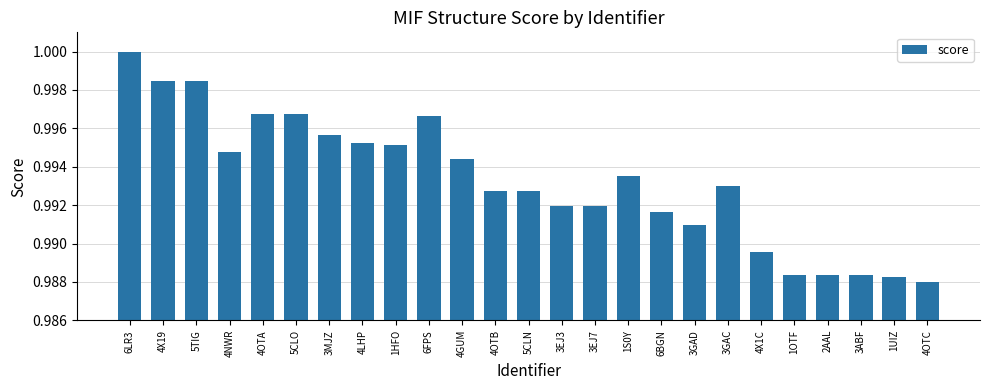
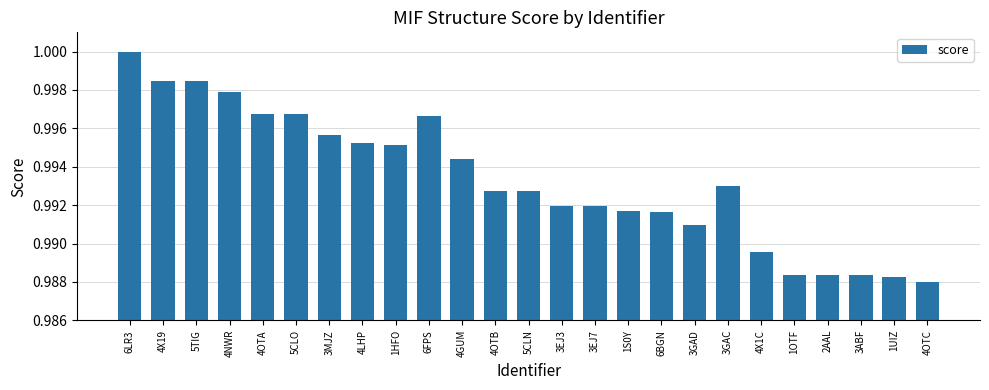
  {
    "6LR3": 1.0000,
    "4X19": 0.9985,
    "5TIG": 0.9985,
-   "4NWR": 0.9948,
+   "4NWR": 0.9979,
    "4OTA": 0.9968,
    "5CLO": 0.9968,
    "3MJZ": 0.9956,
    "4LHP": 0.9953,
    "1HFO": 0.9951,
    "6FPS": 0.9966,
    "4GUM": 0.9944,
    "4OTB": 0.9927,
    "5CLN": 0.9927,
    "3EJ3": 0.9920,
    "3EJ7": 0.9920,
-   "1S0Y": 0.9935,
+   "1S0Y": 0.9917,
    "6BGN": 0.9916,
    "3GAD": 0.9910,
    "3GAC": 0.9930,
    "4X1C": 0.9895,
    "1OTF": 0.9883,
    "2AAL": 0.9883,
    "3ABF": 0.9883,
    "1UIZ": 0.9882,
    "4OTC": 0.9880
  }
